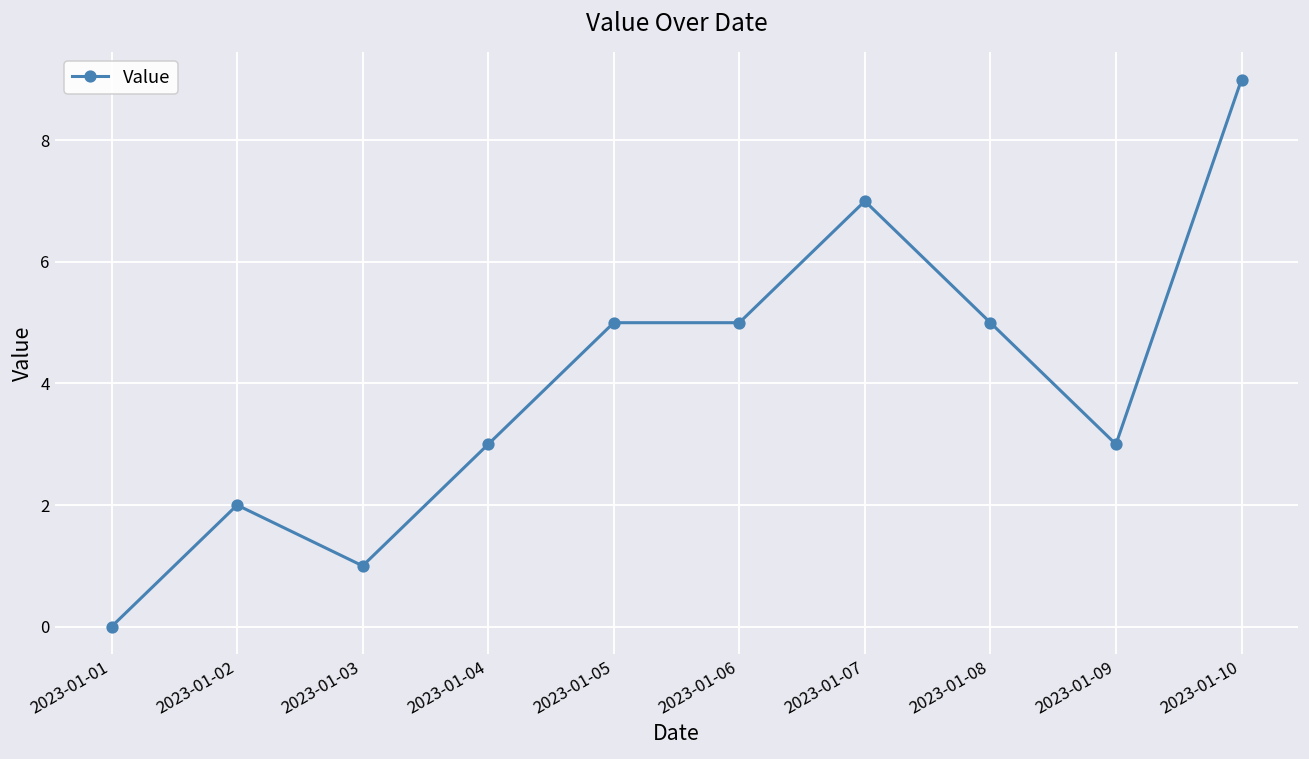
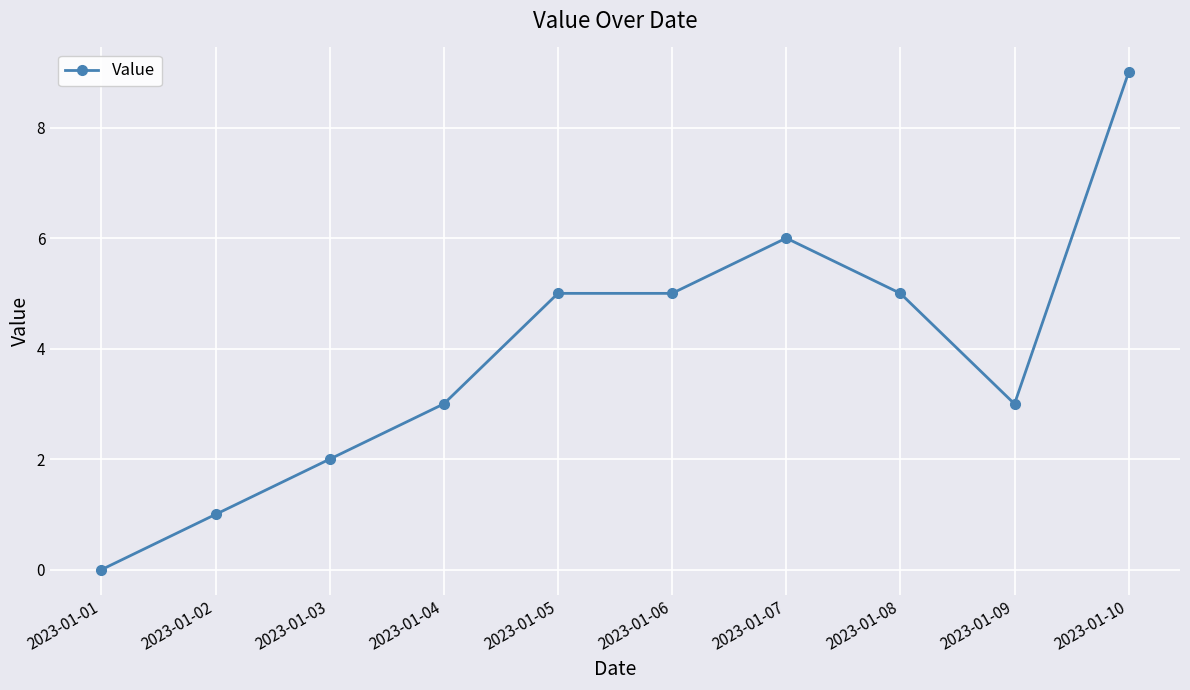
  {
    "2023-01-01": 0,
-   "2023-01-02": 2,
-   "2023-01-03": 1,
+   "2023-01-02": 1,
+   "2023-01-03": 2,
    "2023-01-04": 3,
    "2023-01-05": 5,
    "2023-01-06": 5,
-   "2023-01-07": 7,
+   "2023-01-07": 6,
    "2023-01-08": 5,
    "2023-01-09": 3,
    "2023-01-10": 9
  }
